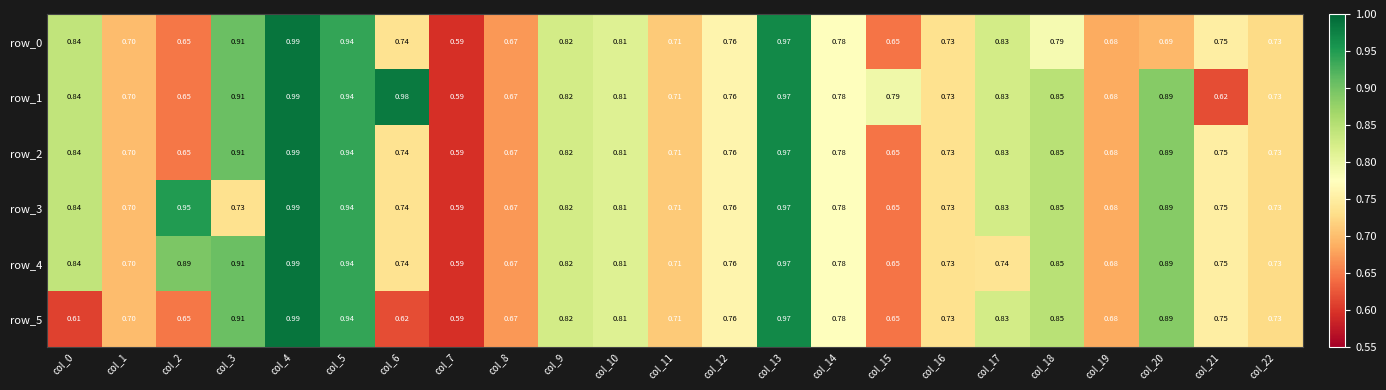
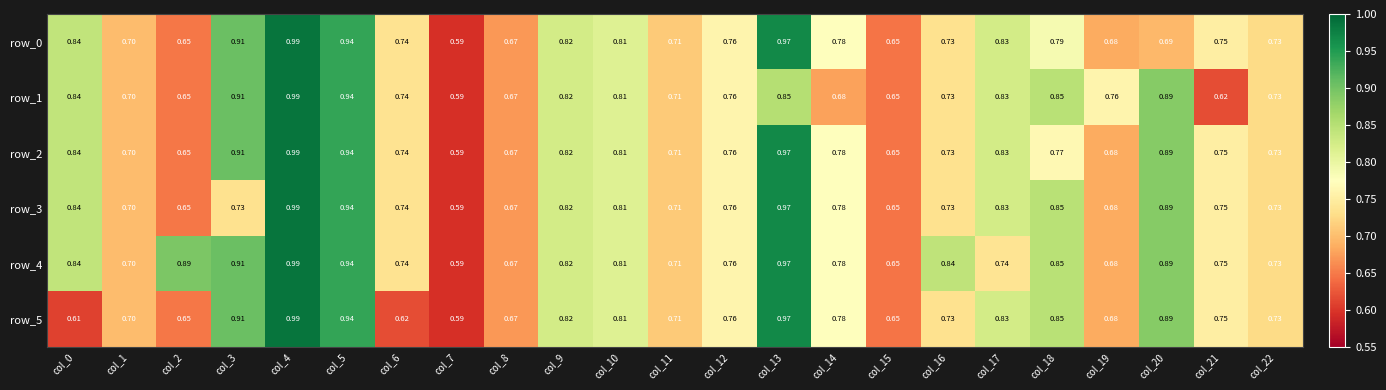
  {
    "row_0": {
      "col_0": 0.84,
      "col_1": 0.70,
      "col_2": 0.65,
      "col_3": 0.91,
      "col_4": 0.99,
      "col_5": 0.94,
      "col_6": 0.74,
      "col_7": 0.59,
      "col_8": 0.67,
      "col_9": 0.82,
      "col_10": 0.81,
      "col_11": 0.71,
      "col_12": 0.76,
      "col_13": 0.97,
      "col_14": 0.78,
      "col_15": 0.65,
      "col_16": 0.73,
      "col_17": 0.83,
      "col_18": 0.79,
      "col_19": 0.68,
      "col_20": 0.69,
      "col_21": 0.75,
      "col_22": 0.73
    },
    "row_1": {
      "col_0": 0.84,
      "col_1": 0.70,
      "col_2": 0.65,
      "col_3": 0.91,
      "col_4": 0.99,
      "col_5": 0.94,
-     "col_6": 0.98,
+     "col_6": 0.74,
      "col_7": 0.59,
      "col_8": 0.67,
      "col_9": 0.82,
      "col_10": 0.81,
      "col_11": 0.71,
      "col_12": 0.76,
-     "col_13": 0.97,
-     "col_14": 0.78,
-     "col_15": 0.79,
+     "col_13": 0.85,
+     "col_14": 0.68,
+     "col_15": 0.65,
      "col_16": 0.73,
      "col_17": 0.83,
      "col_18": 0.85,
-     "col_19": 0.68,
+     "col_19": 0.76,
      "col_20": 0.89,
      "col_21": 0.62,
      "col_22": 0.73
    },
    "row_2": {
      "col_0": 0.84,
      "col_1": 0.70,
      "col_2": 0.65,
      "col_3": 0.91,
      "col_4": 0.99,
      "col_5": 0.94,
      "col_6": 0.74,
      "col_7": 0.59,
      "col_8": 0.67,
      "col_9": 0.82,
      "col_10": 0.81,
      "col_11": 0.71,
      "col_12": 0.76,
      "col_13": 0.97,
      "col_14": 0.78,
      "col_15": 0.65,
      "col_16": 0.73,
      "col_17": 0.83,
-     "col_18": 0.85,
+     "col_18": 0.77,
      "col_19": 0.68,
      "col_20": 0.89,
      "col_21": 0.75,
      "col_22": 0.73
    },
    "row_3": {
      "col_0": 0.84,
      "col_1": 0.70,
-     "col_2": 0.95,
+     "col_2": 0.65,
      "col_3": 0.73,
      "col_4": 0.99,
      "col_5": 0.94,
      "col_6": 0.74,
      "col_7": 0.59,
      "col_8": 0.67,
      "col_9": 0.82,
      "col_10": 0.81,
      "col_11": 0.71,
      "col_12": 0.76,
      "col_13": 0.97,
      "col_14": 0.78,
      "col_15": 0.65,
      "col_16": 0.73,
      "col_17": 0.83,
      "col_18": 0.85,
      "col_19": 0.68,
      "col_20": 0.89,
      "col_21": 0.75,
      "col_22": 0.73
    },
    "row_4": {
      "col_0": 0.84,
      "col_1": 0.70,
      "col_2": 0.89,
      "col_3": 0.91,
      "col_4": 0.99,
      "col_5": 0.94,
      "col_6": 0.74,
      "col_7": 0.59,
      "col_8": 0.67,
      "col_9": 0.82,
      "col_10": 0.81,
      "col_11": 0.71,
      "col_12": 0.76,
      "col_13": 0.97,
      "col_14": 0.78,
      "col_15": 0.65,
-     "col_16": 0.73,
+     "col_16": 0.84,
      "col_17": 0.74,
      "col_18": 0.85,
      "col_19": 0.68,
      "col_20": 0.89,
      "col_21": 0.75,
      "col_22": 0.73
    },
    "row_5": {
      "col_0": 0.61,
      "col_1": 0.70,
      "col_2": 0.65,
      "col_3": 0.91,
      "col_4": 0.99,
      "col_5": 0.94,
      "col_6": 0.62,
      "col_7": 0.59,
      "col_8": 0.67,
      "col_9": 0.82,
      "col_10": 0.81,
      "col_11": 0.71,
      "col_12": 0.76,
      "col_13": 0.97,
      "col_14": 0.78,
      "col_15": 0.65,
      "col_16": 0.73,
      "col_17": 0.83,
      "col_18": 0.85,
      "col_19": 0.68,
      "col_20": 0.89,
      "col_21": 0.75,
      "col_22": 0.73
    }
  }
